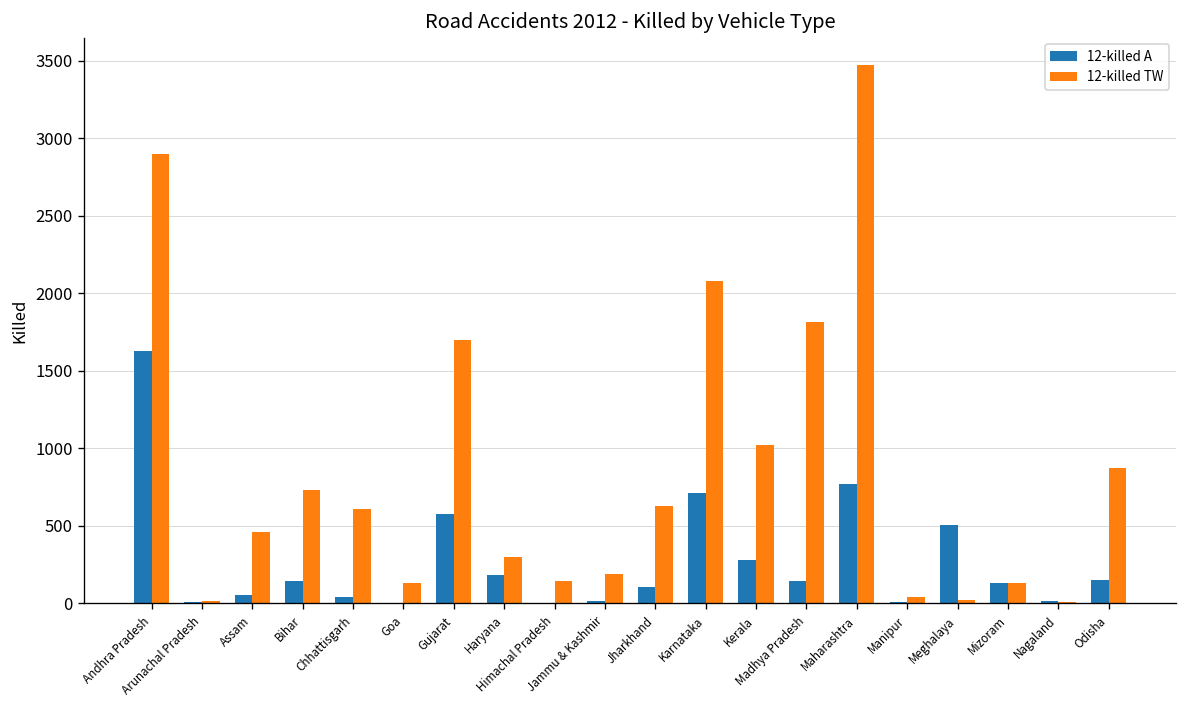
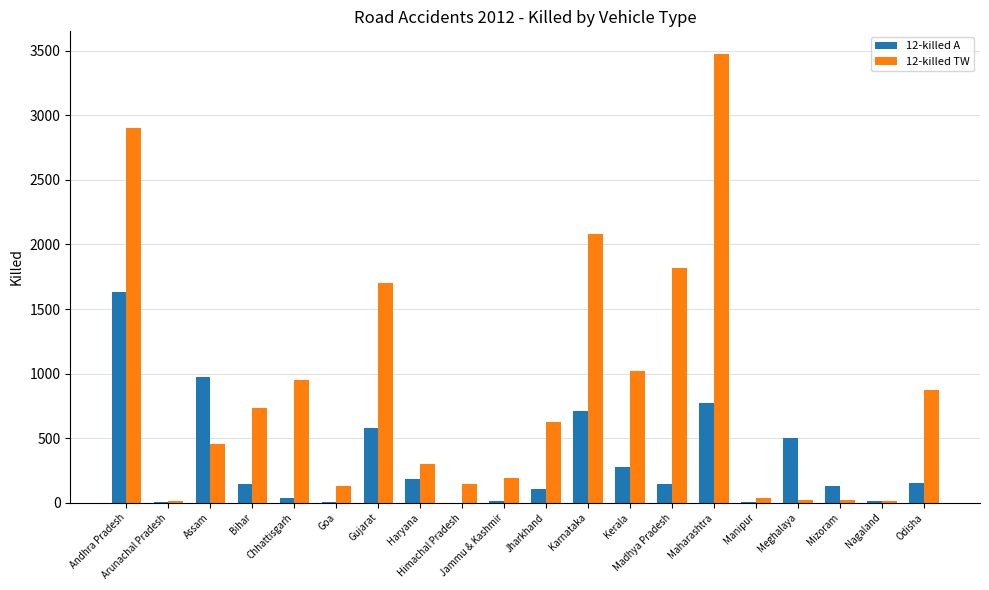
  {
    "12-killed A": {
      "Andhra Pradesh": 1630,
-     "Assam": 50,
+     "Assam": 970,
      "Bihar": 150,
      "Chhattisgarh": 40,
      "Gujarat": 580,
      "Haryana": 180,
      "Jharkhand": 110,
      "Karnataka": 710,
      "Kerala": 280,
      "Madhya Pradesh": 150,
      "Maharashtra": 770,
      "Meghalaya": 500,
      "Mizoram": 130,
      "Odisha": 150
    },
    "12-killed TW": {
      "Andhra Pradesh": 2900,
      "Assam": 460,
      "Bihar": 730,
-     "Chhattisgarh": 610,
+     "Chhattisgarh": 950,
      "Goa": 130,
      "Gujarat": 1700,
      "Haryana": 300,
      "Himachal Pradesh": 140,
      "Jammu & Kashmir": 190,
      "Jharkhand": 630,
      "Karnataka": 2080,
      "Kerala": 1020,
      "Madhya Pradesh": 1820,
      "Maharashtra": 3480,
      "Manipur": 40,
-     "Mizoram": 130,
+     "Mizoram": 20,
      "Odisha": 870
    }
  }
